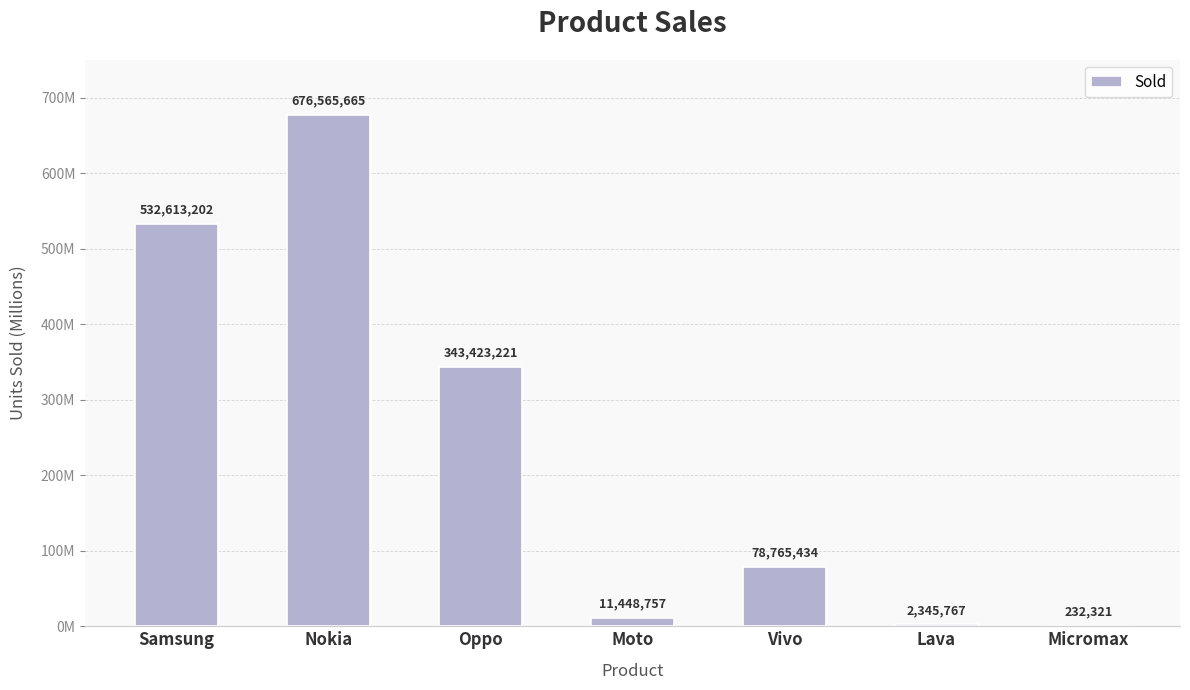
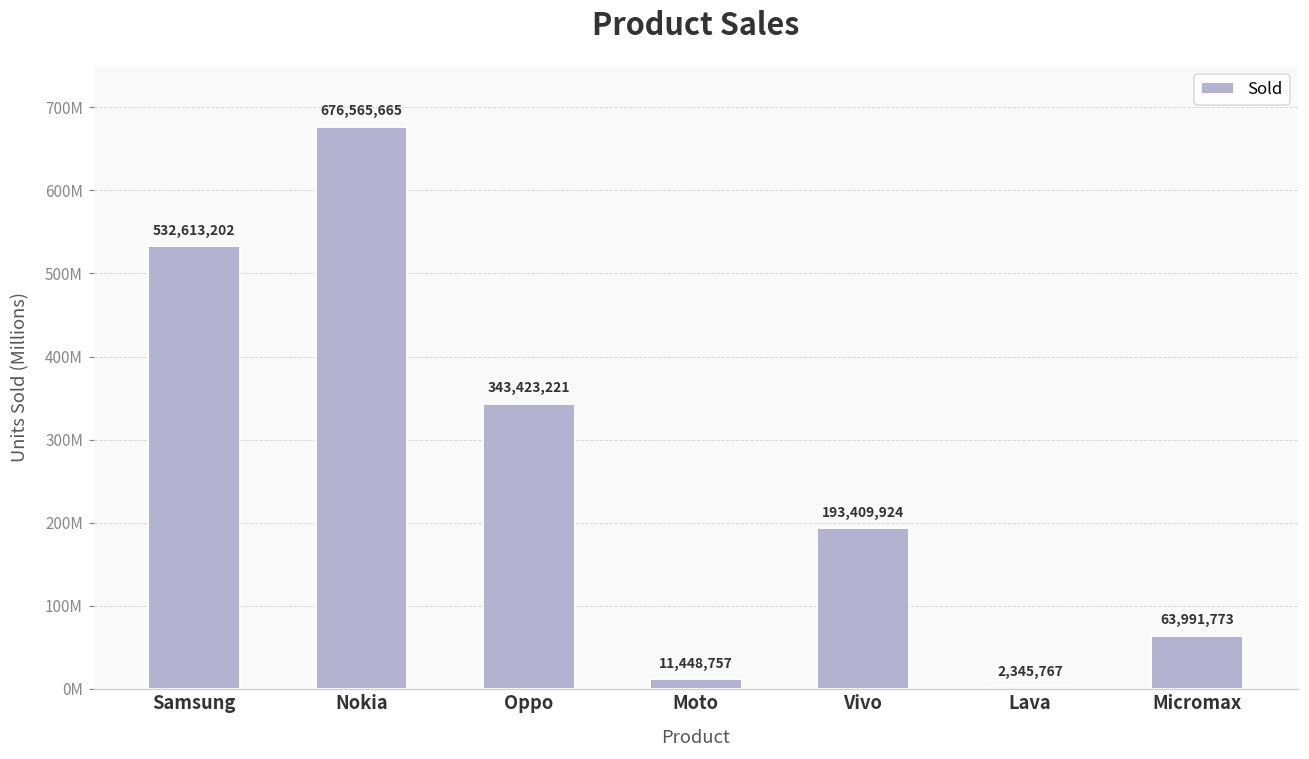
  {
    "Samsung": "532,613,202",
    "Nokia": "676,565,665",
    "Oppo": "343,423,221",
    "Moto": "11,448,757",
-   "Vivo": "78,765,434",
+   "Vivo": "193,409,924",
    "Lava": "2,345,767",
-   "Micromax": "232,321"
+   "Micromax": "63,991,773"
  }
